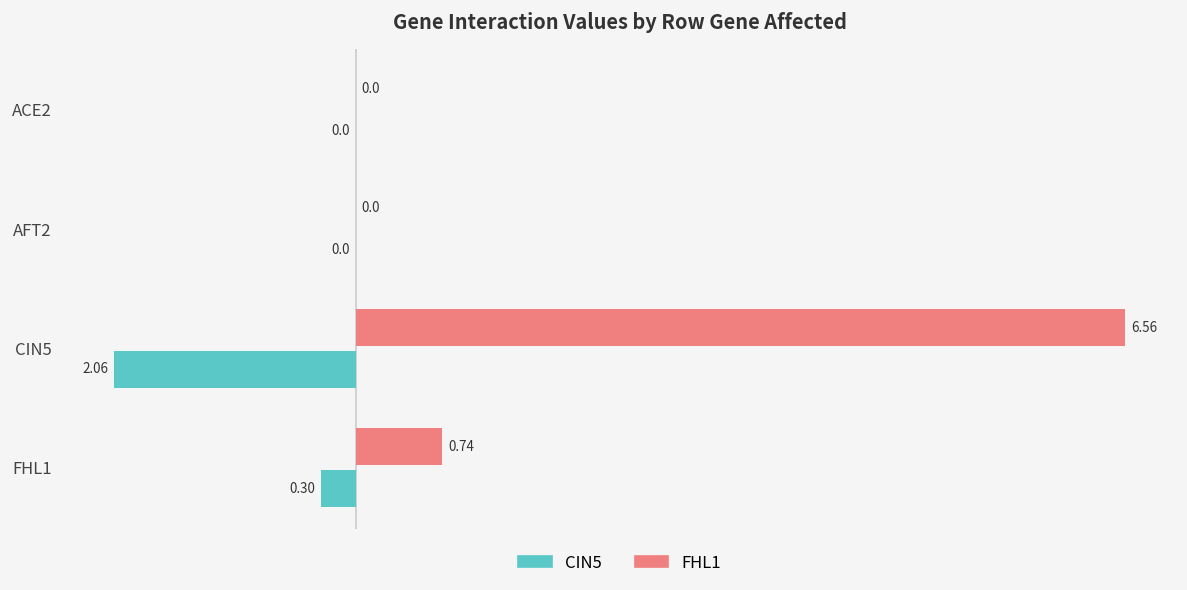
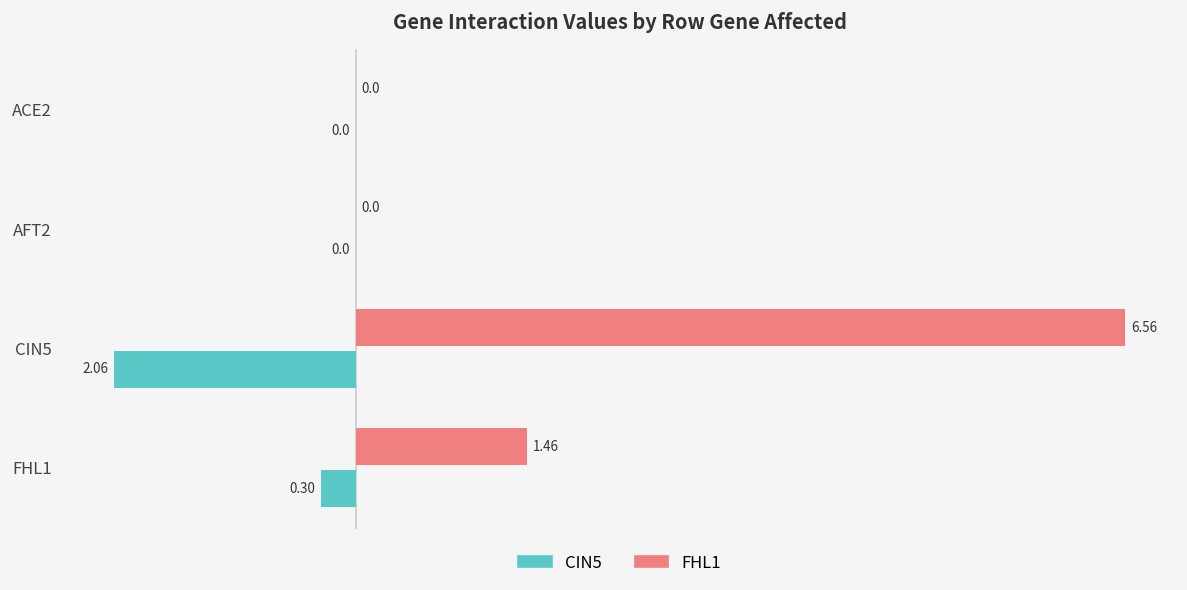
  {
    "CIN5": {
      "ACE2": 0.0,
      "AFT2": 0.0
    },
    "FHL1": {
      "ACE2": 0.0,
      "AFT2": 0.0,
      "CIN5": 6.56,
-     "FHL1": 0.74
+     "FHL1": 1.46
    }
  }
